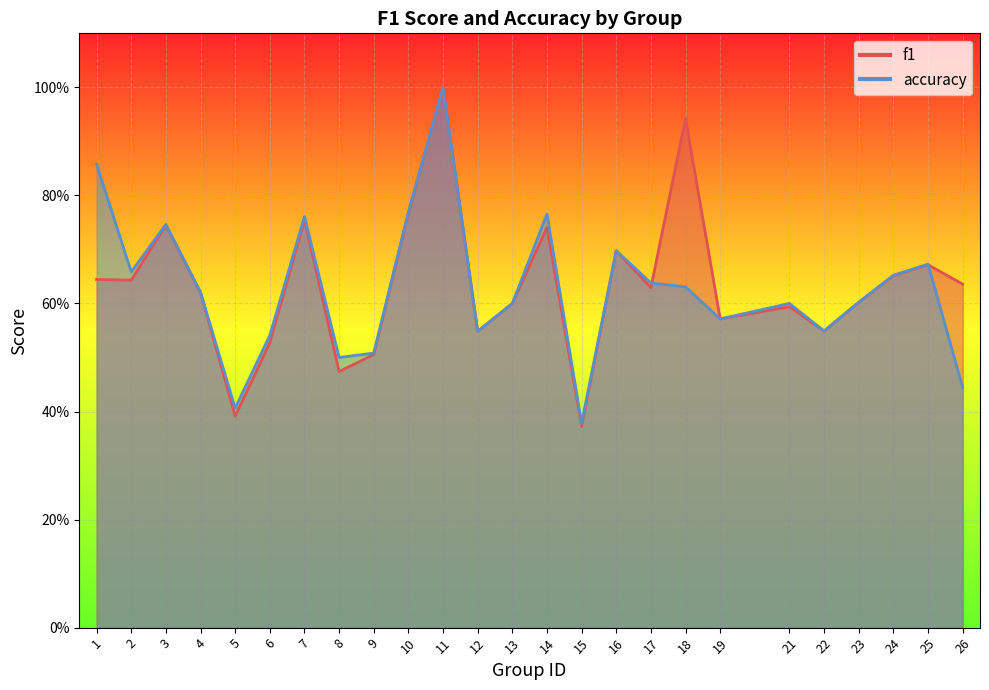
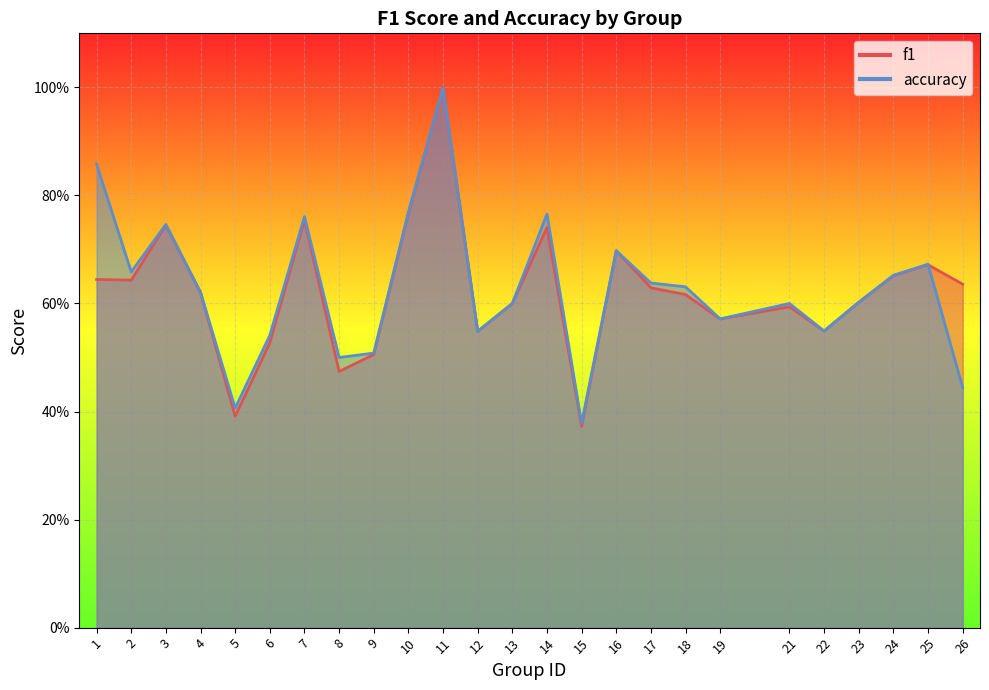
  {
    "f1": {
      "1": "64%",
      "2": "64%",
      "5": "39%",
      "6": "53%",
      "7": "76%",
      "8": "47%",
      "14": "74%",
      "15": "37%",
      "17": "63%",
-     "18": "94%",
+     "18": "62%",
      "21": "59%",
      "26": "64%"
    },
    "accuracy": {
      "1": "86%",
      "2": "66%",
      "5": "41%",
      "6": "54%",
      "7": "76%",
      "8": "50%",
      "14": "77%",
      "15": "38%",
      "17": "64%",
      "18": "63%",
      "21": "60%",
      "26": "44%"
    }
  }
